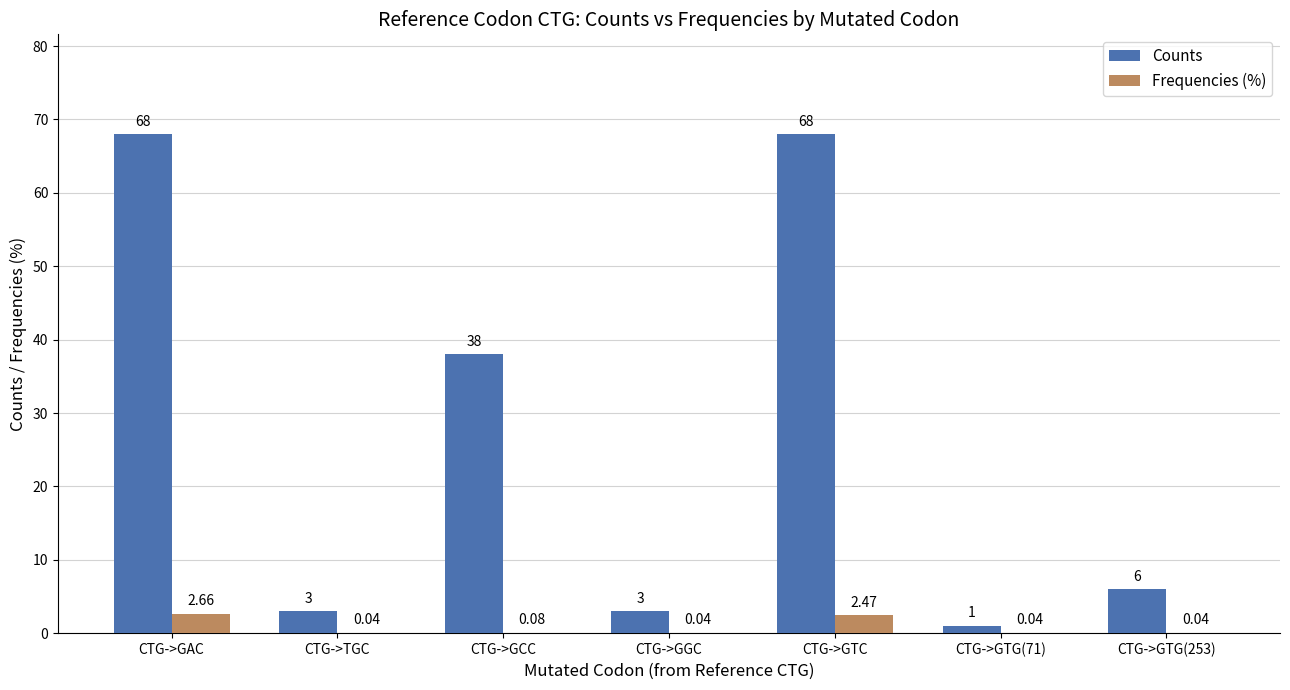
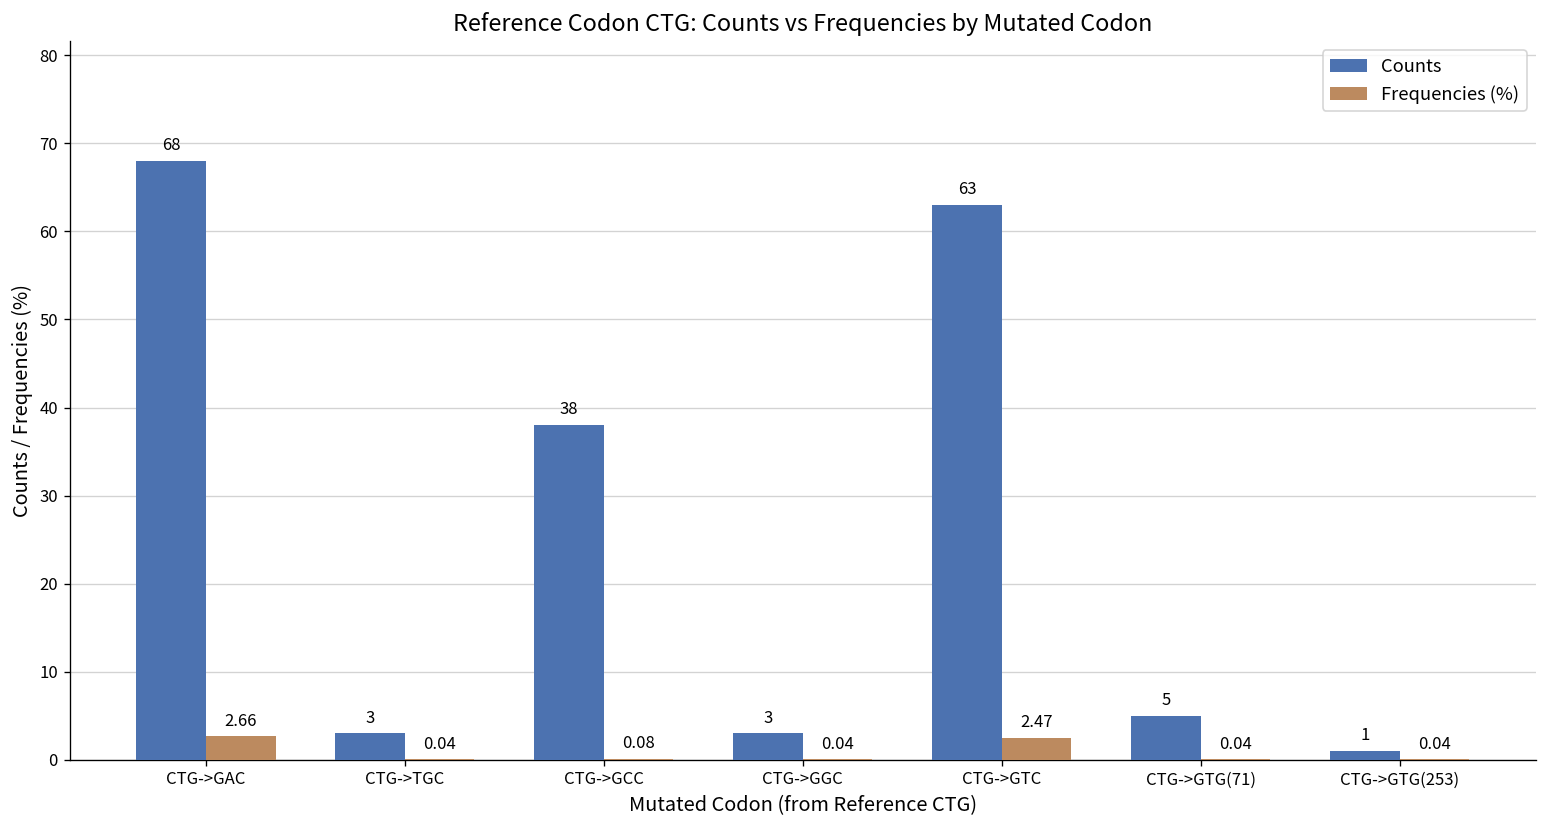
  {
    "Counts": {
      "CTG->GAC": 68,
      "CTG->TGC": 3,
      "CTG->GCC": 38,
      "CTG->GGC": 3,
-     "CTG->GTC": 68,
-     "CTG->GTG(71)": 1,
-     "CTG->GTG(253)": 6
+     "CTG->GTC": 63,
+     "CTG->GTG(71)": 5,
+     "CTG->GTG(253)": 1
    },
    "Frequencies (%)": {
      "CTG->GAC": 2.66,
      "CTG->TGC": 0.04,
      "CTG->GCC": 0.08,
      "CTG->GGC": 0.04,
      "CTG->GTC": 2.47,
      "CTG->GTG(71)": 0.04,
      "CTG->GTG(253)": 0.04
    }
  }
